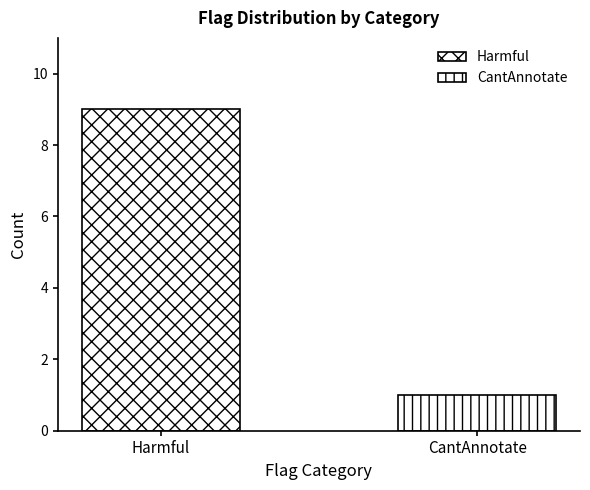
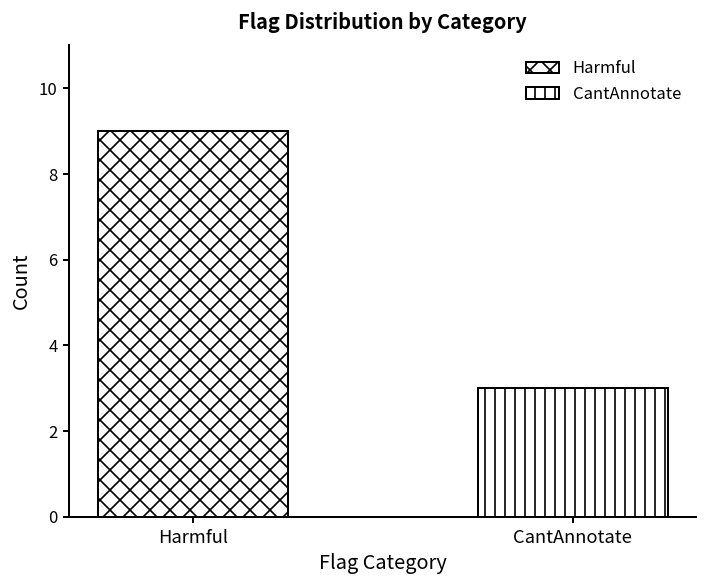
  {
    "Harmful": 9,
-   "CantAnnotate": 1
+   "CantAnnotate": 3
  }
